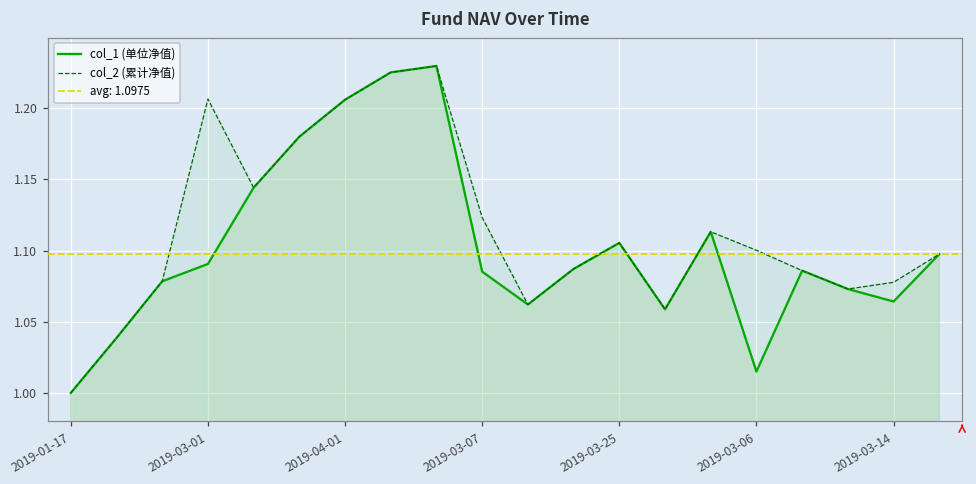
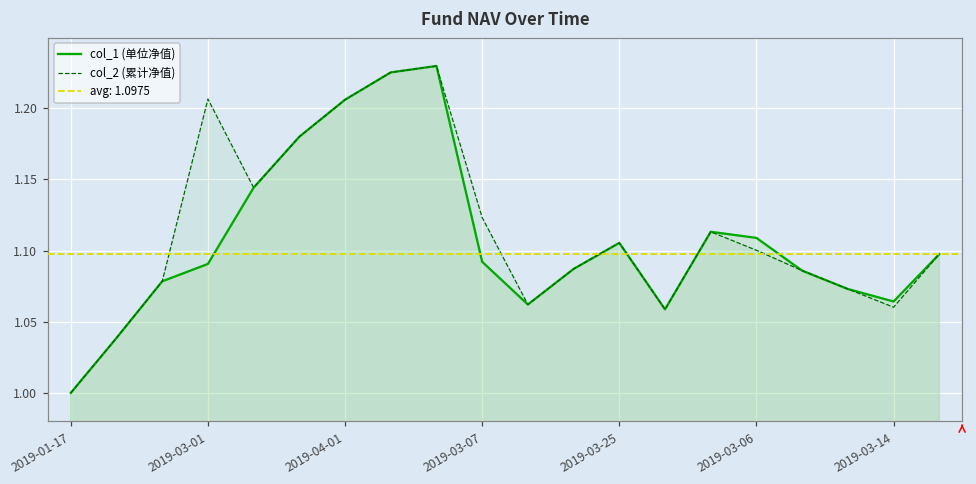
  {
    "col_1 (单位净值)": {
      "2019-03-01": 1.091,
-     "2019-03-07": 1.085,
-     "2019-03-06": 1.015,
+     "2019-03-07": 1.092,
+     "2019-03-06": 1.109,
      "2019-03-14": 1.064
    },
    "col_2 (累计净值)": {
      "2019-03-01": 1.207,
      "2019-03-07": 1.123,
      "2019-03-06": 1.100,
-     "2019-03-14": 1.078
+     "2019-03-14": 1.060
    }
  }
